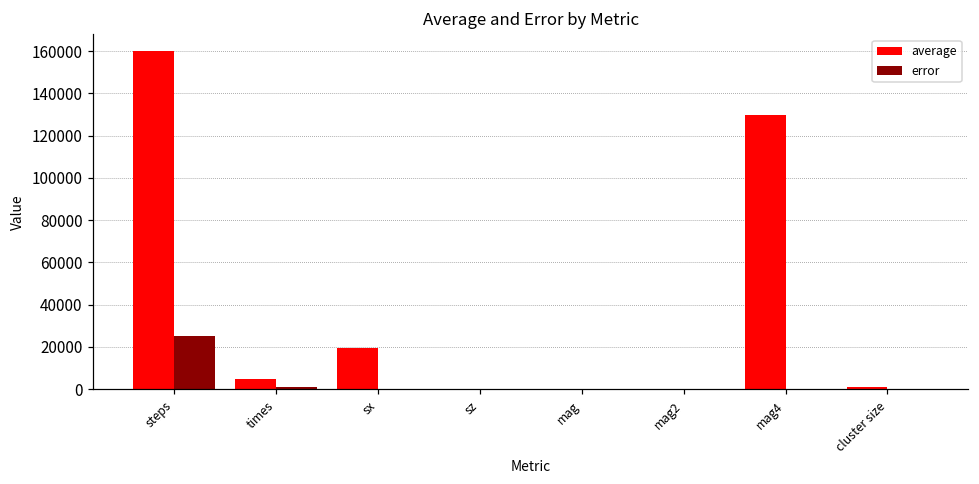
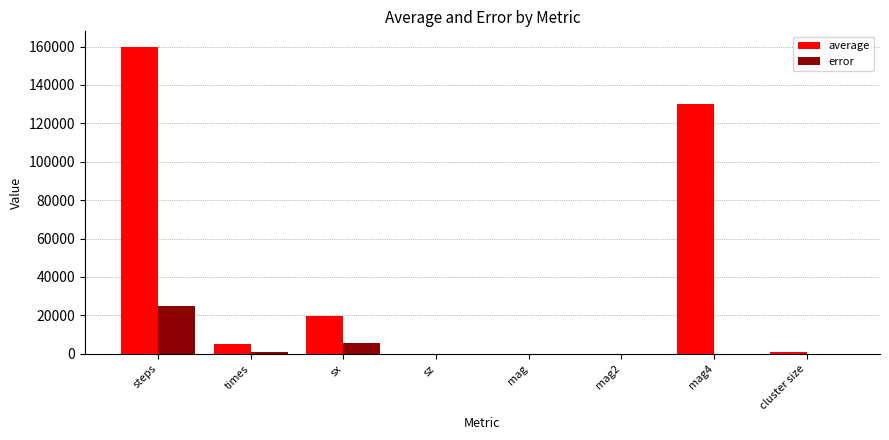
  {
    "average": {
      "steps": 160000,
      "times": 5000,
      "sx": 20000,
      "mag4": 130000
    },
    "error": {
      "steps": 25000,
-     "sx": 0
+     "sx": 5000
    }
  }
